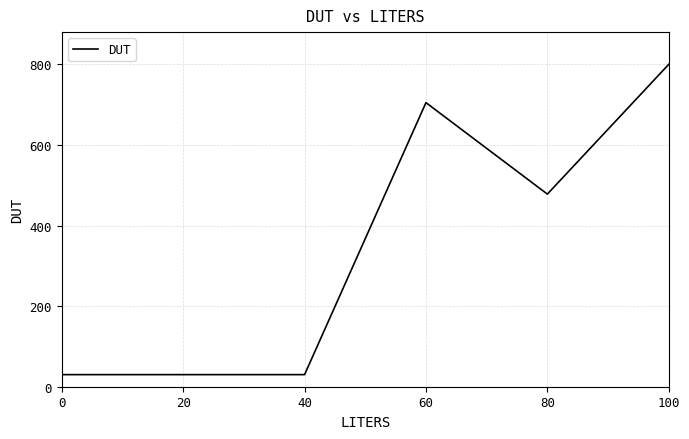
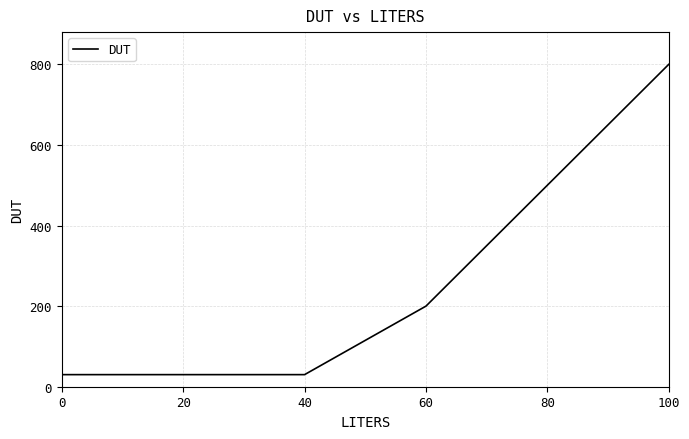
  {
    "0": 30,
    "20": 30,
    "40": 30,
-   "60": 710,
-   "80": 480,
+   "60": 200,
+   "80": 500,
    "100": 800
  }
